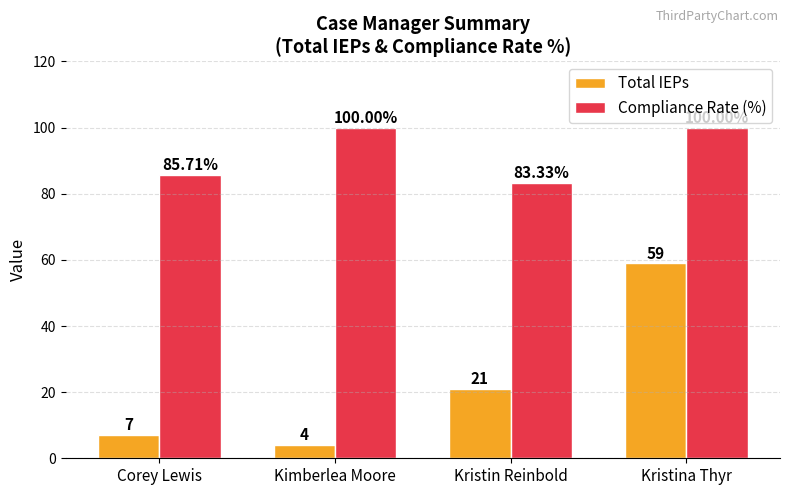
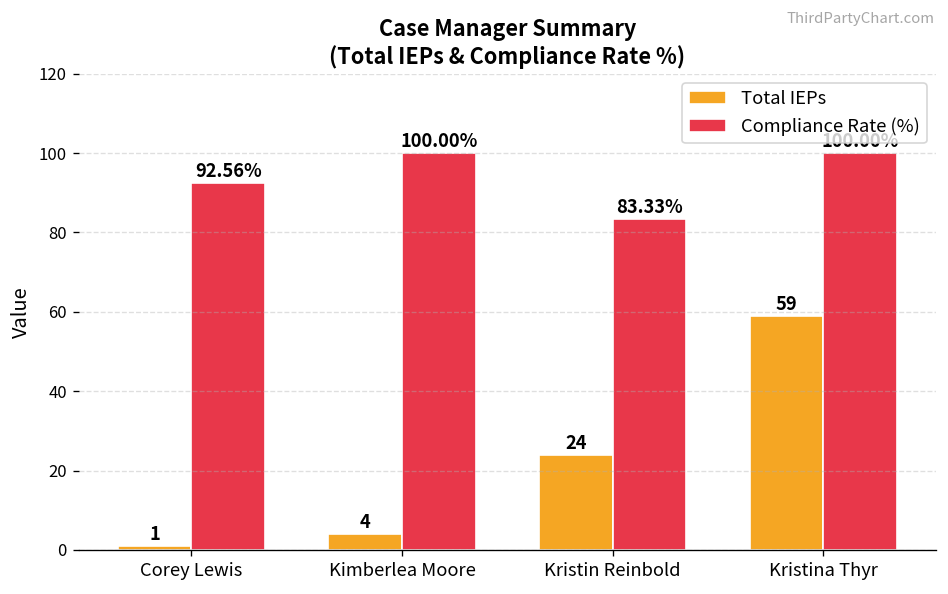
  {
    "Total IEPs": {
-     "Corey Lewis": "7",
+     "Corey Lewis": "1",
      "Kimberlea Moore": "4",
-     "Kristin Reinbold": "21",
+     "Kristin Reinbold": "24",
      "Kristina Thyr": "59"
    },
    "Compliance Rate (%)": {
-     "Corey Lewis": "85.71%",
+     "Corey Lewis": "92.56%",
      "Kimberlea Moore": "100.00%",
      "Kristin Reinbold": "83.33%"
    }
  }
